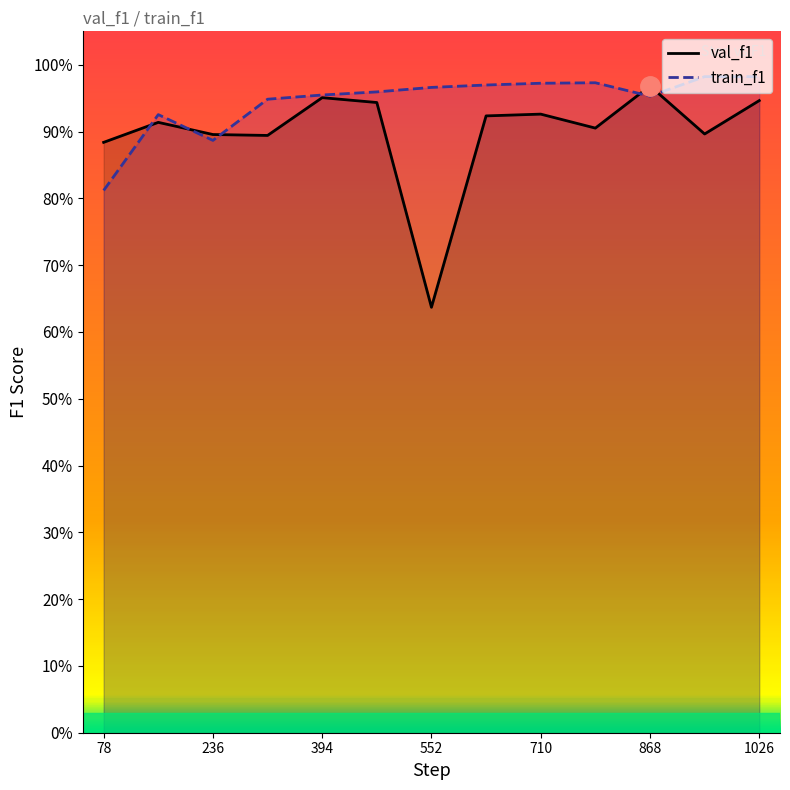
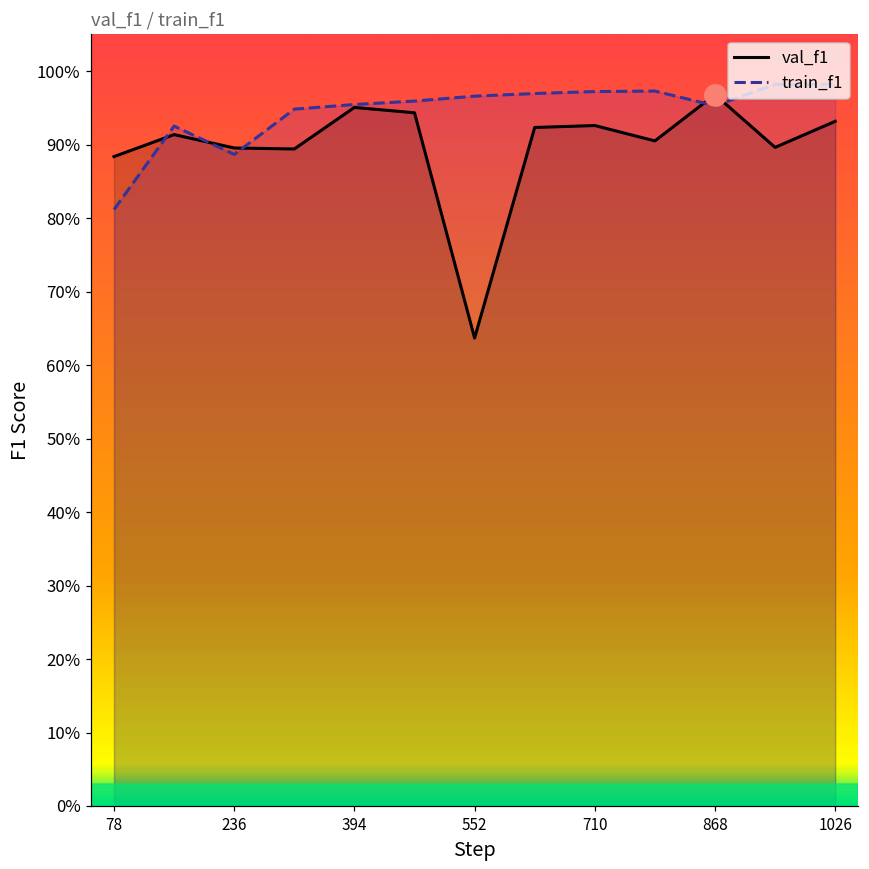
  {
    "val_f1": {
      "78": "88%",
      "236": "90%",
      "394": "95%",
      "552": "64%",
      "710": "93%",
-     "1026": "95%"
+     "1026": "93%"
    },
    "train_f1": {
      "78": "81%",
      "236": "89%",
      "394": "95%",
      "552": "97%",
      "710": "97%",
      "868": "95%"
    }
  }
